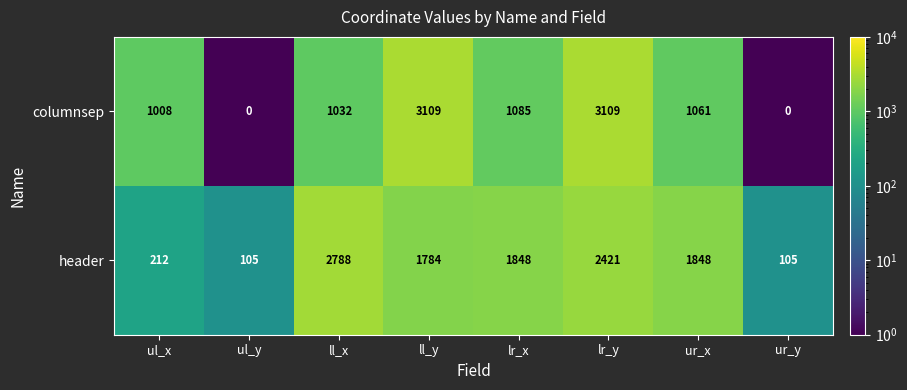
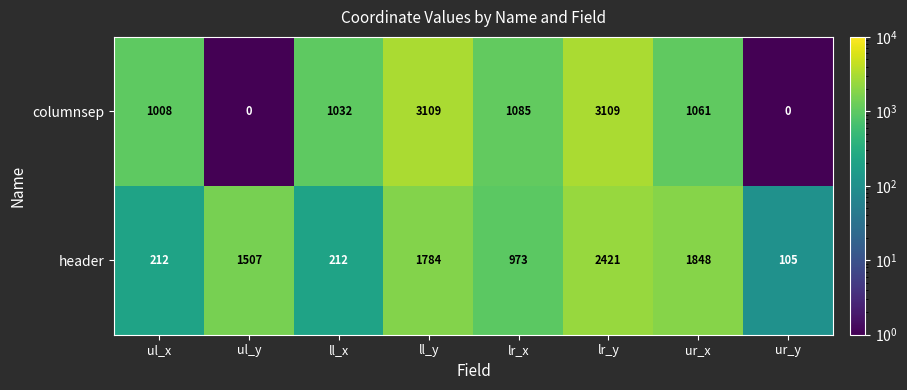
  {
    "columnsep": {
      "ul_x": 1008,
      "ul_y": 0,
      "ll_x": 1032,
      "ll_y": 3109,
      "lr_x": 1085,
      "lr_y": 3109,
      "ur_x": 1061,
      "ur_y": 0
    },
    "header": {
      "ul_x": 212,
-     "ul_y": 105,
-     "ll_x": 2788,
+     "ul_y": 1507,
+     "ll_x": 212,
      "ll_y": 1784,
-     "lr_x": 1848,
+     "lr_x": 973,
      "lr_y": 2421,
      "ur_x": 1848,
      "ur_y": 105
    }
  }
